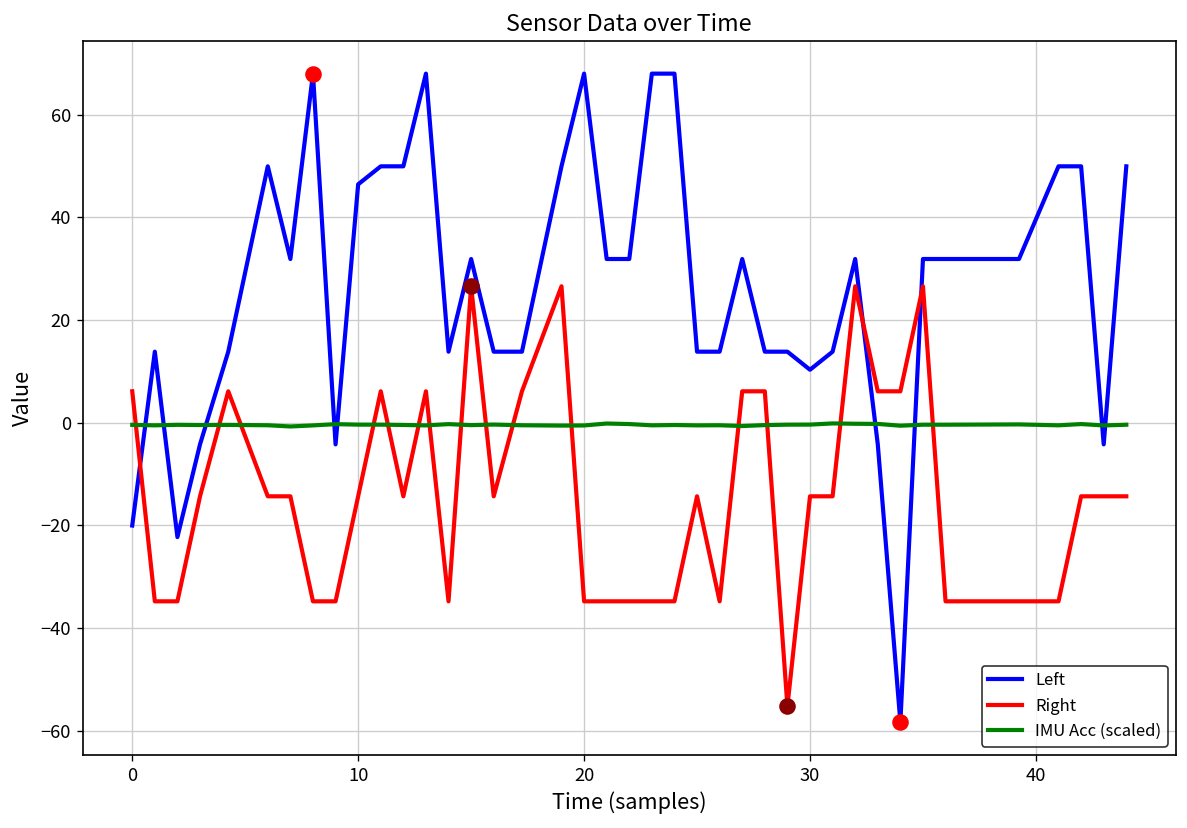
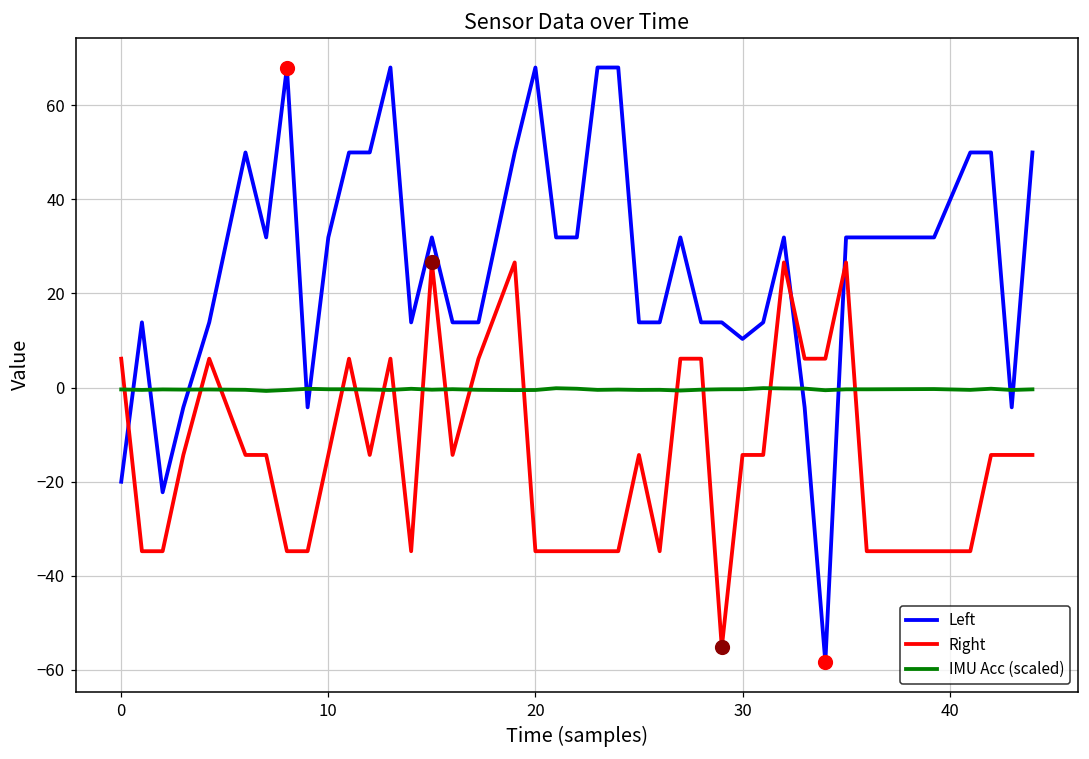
  {
    "Left": {
      "0": -20,
-     "10": 46,
+     "10": 32,
      "20": 68,
      "30": 10
    },
    "IMU Acc (scaled)": {
      "0": 0,
      "10": 0,
      "20": -1,
      "30": 0
    }
  }
